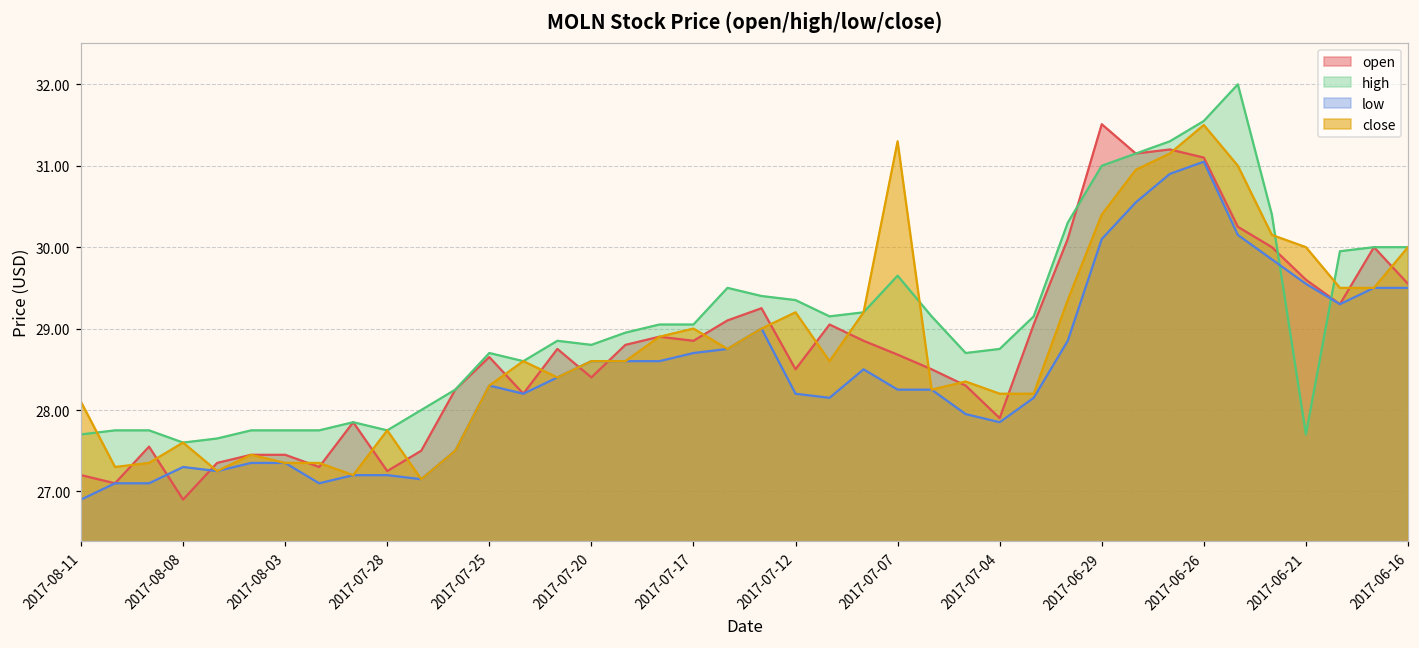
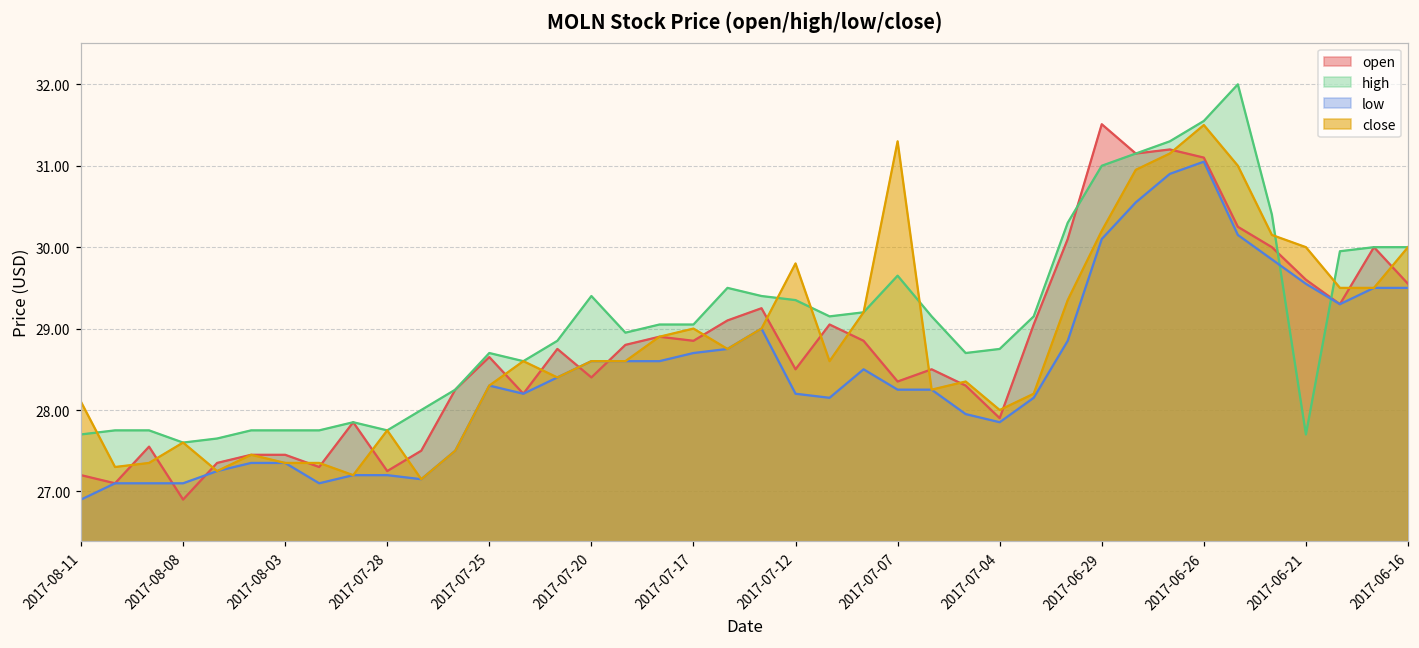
  {
    "open": {
      "2017-08-11": 27.2,
      "2017-08-08": 26.9,
      "2017-08-03": 27.5,
      "2017-07-28": 27.3,
      "2017-07-25": 28.7,
      "2017-07-20": 28.4,
      "2017-07-17": 28.9,
      "2017-07-12": 28.5,
-     "2017-07-07": 28.7,
+     "2017-07-07": 28.4,
      "2017-07-04": 27.9,
      "2017-06-29": 31.5,
      "2017-06-26": 31.1,
      "2017-06-21": 29.6,
      "2017-06-16": 29.6
    },
    "high": {
      "2017-08-11": 27.7,
      "2017-08-03": 27.8,
      "2017-07-25": 28.7,
-     "2017-07-20": 28.8,
+     "2017-07-20": 29.4,
      "2017-07-17": 29.1,
      "2017-07-12": 29.4,
      "2017-07-07": 29.7,
      "2017-07-04": 28.8,
      "2017-06-29": 31.0,
      "2017-06-26": 31.6,
      "2017-06-21": 27.7
    },
    "low": {
      "2017-08-11": 26.9,
-     "2017-08-08": 27.3,
+     "2017-08-08": 27.1,
      "2017-07-28": 27.2,
      "2017-07-17": 28.7,
      "2017-07-12": 28.2,
      "2017-07-07": 28.3,
      "2017-07-04": 27.9,
      "2017-06-29": 30.1,
      "2017-06-26": 31.1,
      "2017-06-21": 29.6,
      "2017-06-16": 29.5
    },
    "close": {
      "2017-08-11": 28.1,
      "2017-07-17": 29.0,
-     "2017-07-12": 29.2,
+     "2017-07-12": 29.8,
      "2017-07-07": 31.3,
-     "2017-07-04": 28.2,
-     "2017-06-29": 30.4,
+     "2017-07-04": 28.0,
+     "2017-06-29": 30.2,
      "2017-06-26": 31.5,
      "2017-06-21": 30.0
    }
  }
